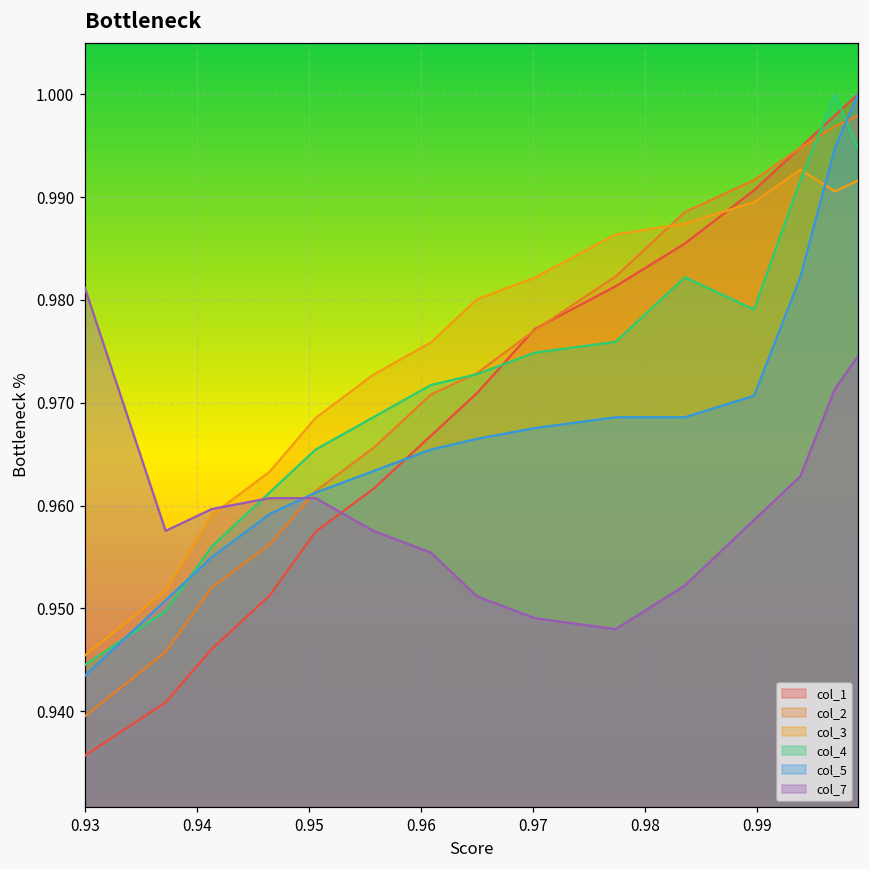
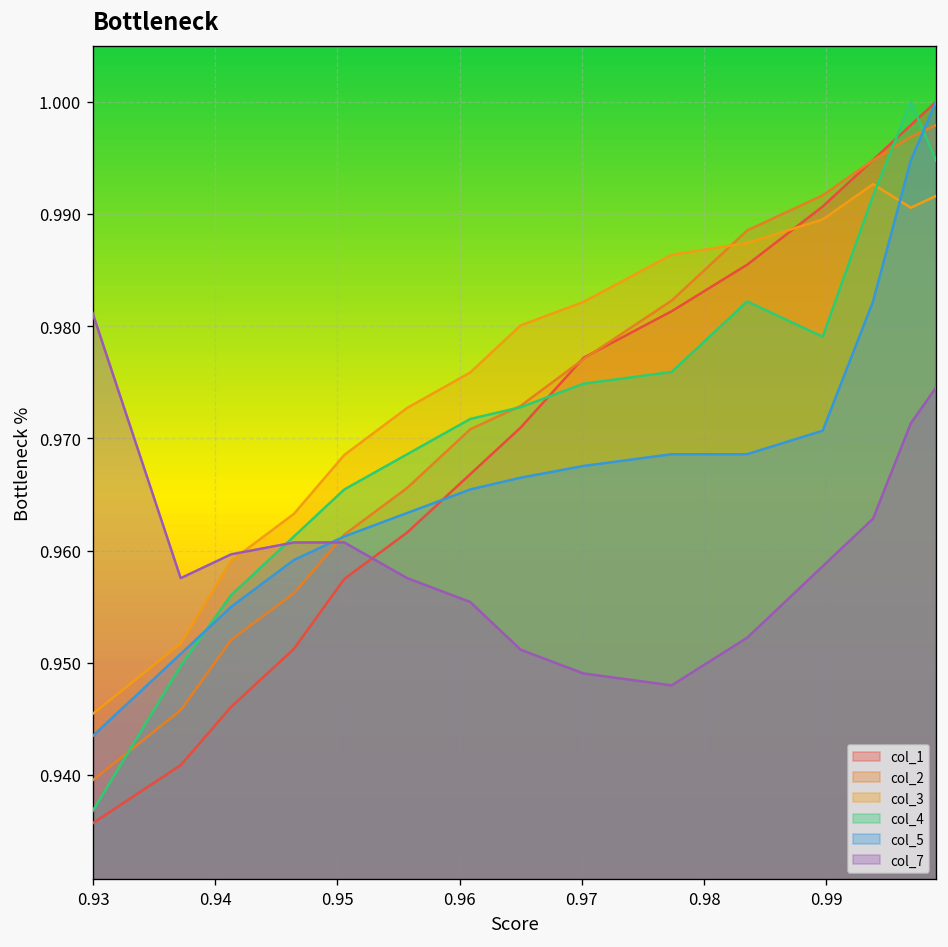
  {
    "col_4": {
-     "0.93": 0.945
+     "0.93": 0.937
    },
    "col_5": {
      "0.93": 0.943
    },
    "col_7": {
      "0.93": 0.981
    }
  }
